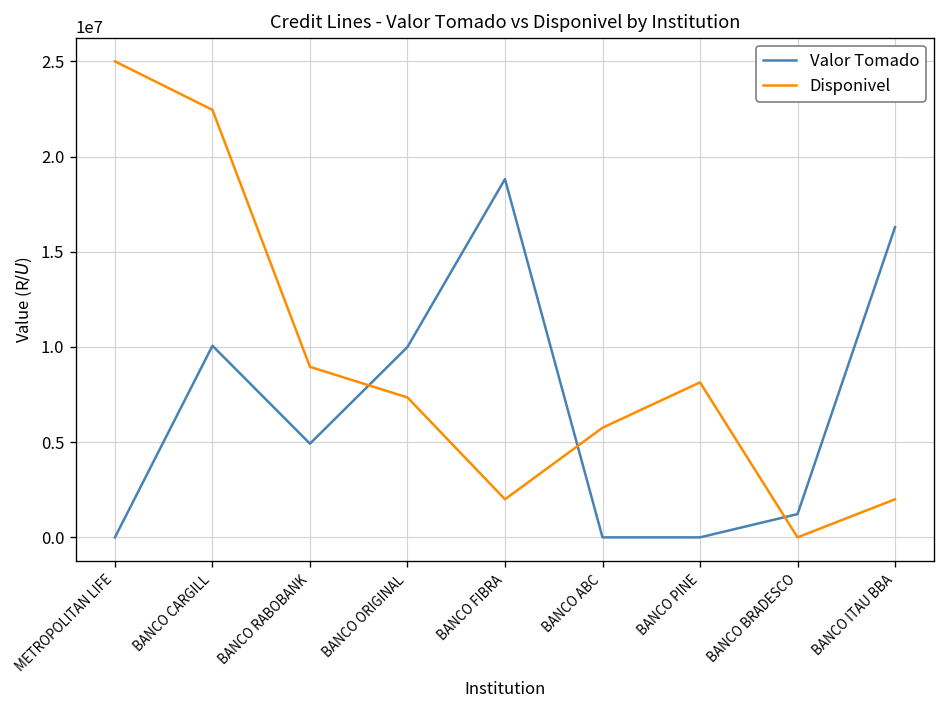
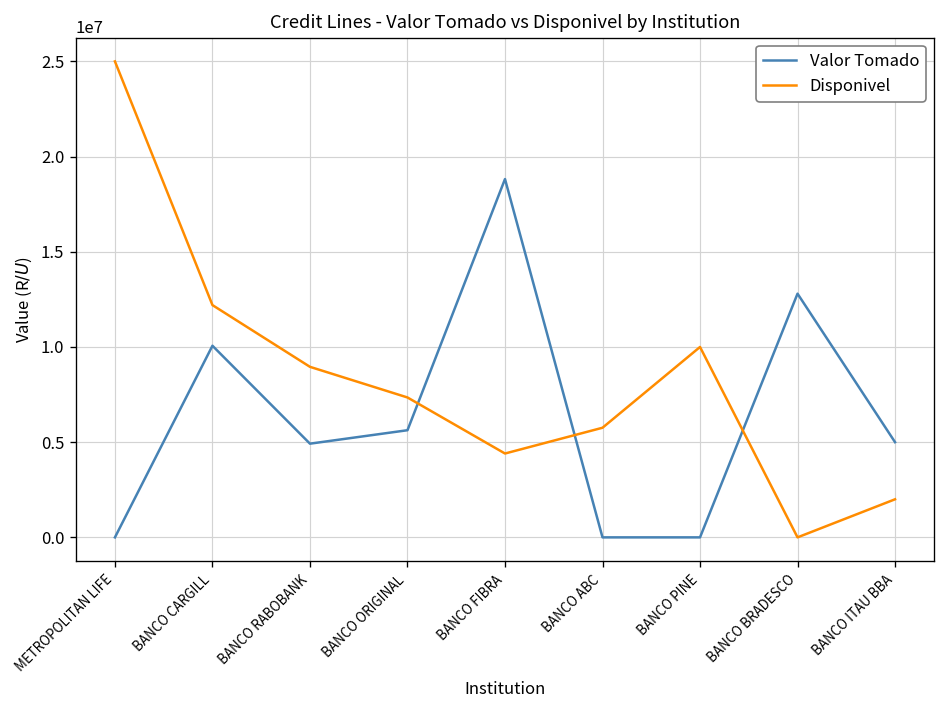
  {
    "Valor Tomado": {
      "METROPOLITAN LIFE": 0,
      "BANCO CARGILL": 10100000,
      "BANCO RABOBANK": 4900000,
-     "BANCO ORIGINAL": 10000000,
+     "BANCO ORIGINAL": 5600000,
      "BANCO FIBRA": 18800000,
      "BANCO ABC": 0,
      "BANCO PINE": 0,
-     "BANCO BRADESCO": 1200000,
-     "BANCO ITAU BBA": 16300000
+     "BANCO BRADESCO": 12800000,
+     "BANCO ITAU BBA": 5000000
    },
    "Disponivel": {
      "METROPOLITAN LIFE": 25000000,
-     "BANCO CARGILL": 22500000,
+     "BANCO CARGILL": 12200000,
      "BANCO RABOBANK": 9000000,
      "BANCO ORIGINAL": 7300000,
-     "BANCO FIBRA": 2000000,
+     "BANCO FIBRA": 4400000,
      "BANCO ABC": 5800000,
-     "BANCO PINE": 8100000,
+     "BANCO PINE": 10000000,
      "BANCO BRADESCO": 0,
      "BANCO ITAU BBA": 2000000
    }
  }
